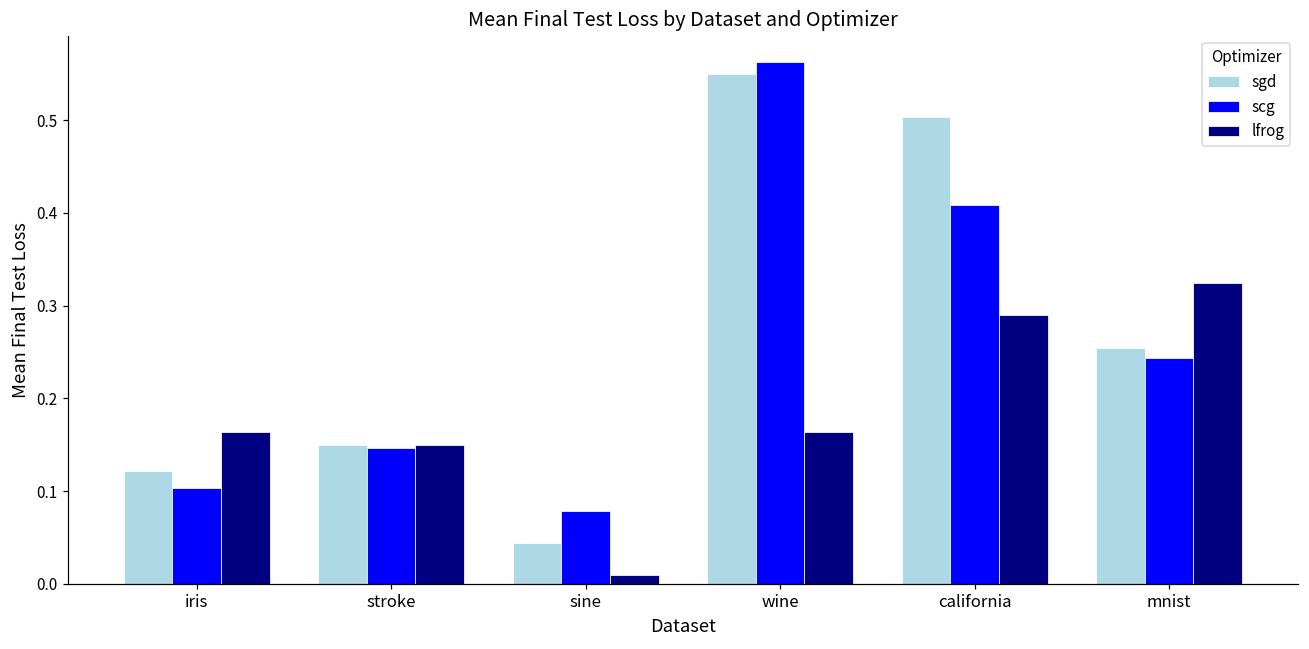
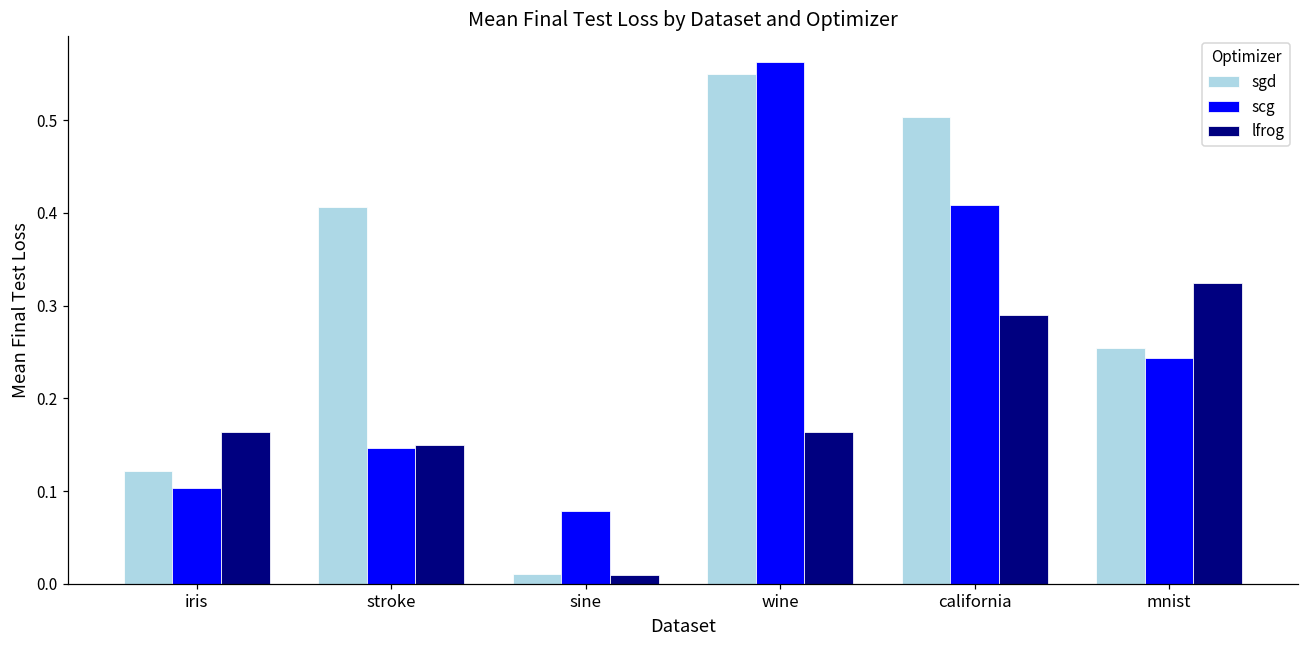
  {
    "sgd": {
      "iris": 0.12,
-     "stroke": 0.15,
-     "sine": 0.04,
+     "stroke": 0.41,
+     "sine": 0.01,
      "wine": 0.55,
      "california": 0.50,
      "mnist": 0.25
    },
    "scg": {
      "iris": 0.10,
      "stroke": 0.15,
      "sine": 0.08,
      "wine": 0.56,
      "california": 0.41,
      "mnist": 0.24
    },
    "lfrog": {
      "iris": 0.16,
      "stroke": 0.15,
      "sine": 0.01,
      "wine": 0.16,
      "california": 0.29,
      "mnist": 0.32
    }
  }
